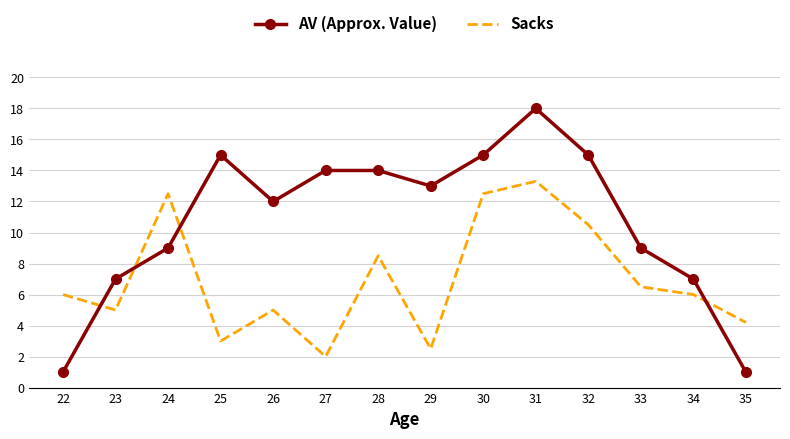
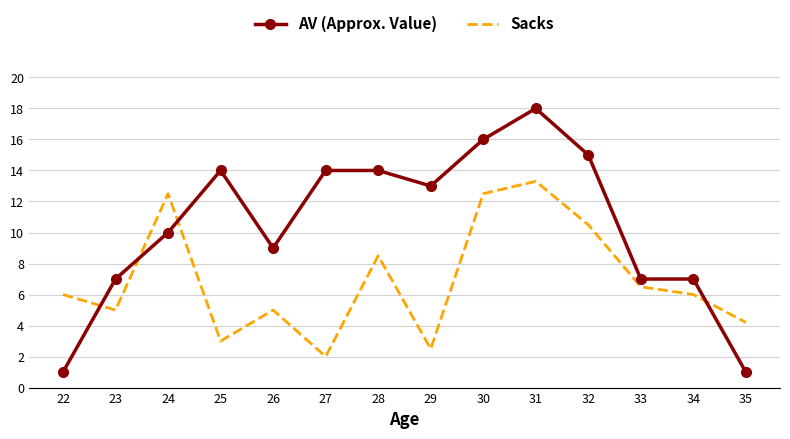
  {
    "AV (Approx. Value)": {
      "22": 1,
      "23": 7,
-     "24": 9,
-     "25": 15,
-     "26": 12,
+     "24": 10,
+     "25": 14,
+     "26": 9,
      "27": 14,
      "28": 14,
      "29": 13,
-     "30": 15,
+     "30": 16,
      "31": 18,
      "32": 15,
-     "33": 9,
+     "33": 7,
      "34": 7,
      "35": 1
    },
    "Sacks": {
      "22": 6,
      "23": 5,
      "24": 12.5,
      "25": 3,
      "26": 5,
      "27": 2,
      "28": 8.5,
      "29": 2.5,
      "30": 12.5,
      "31": 13.3,
      "32": 10.5,
      "33": 6.5,
      "34": 6,
      "35": 4.2
    }
  }
